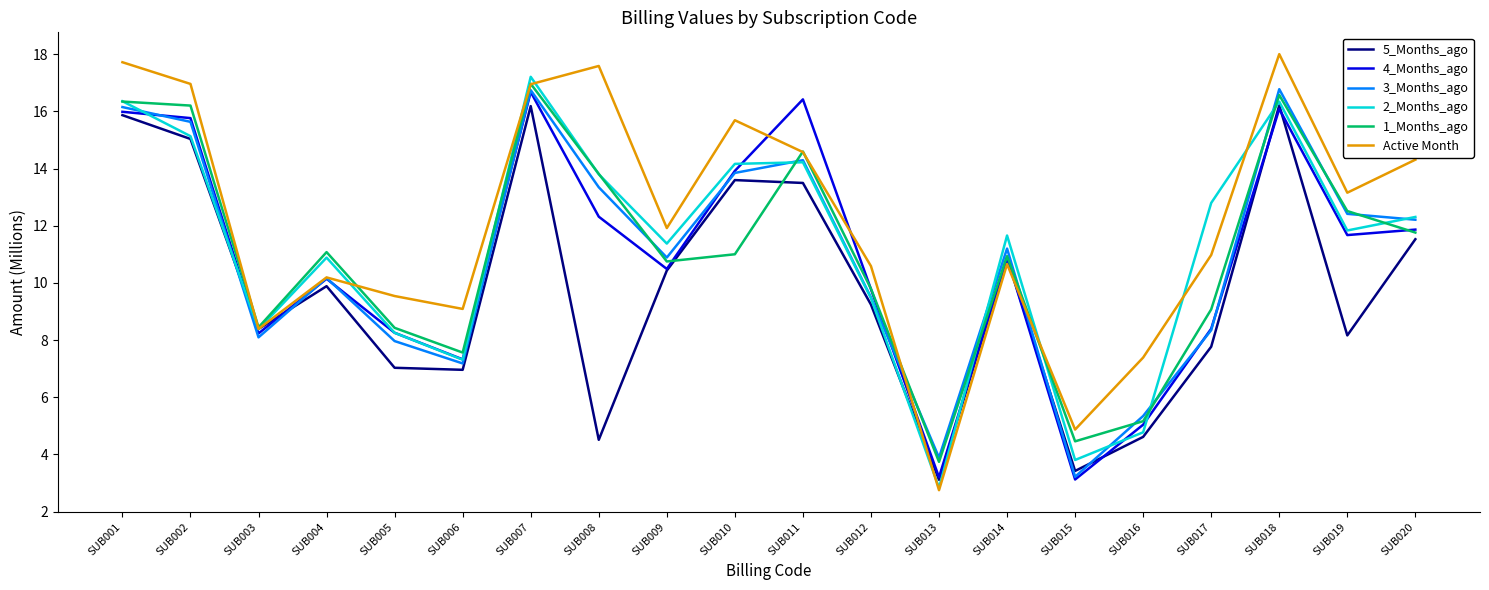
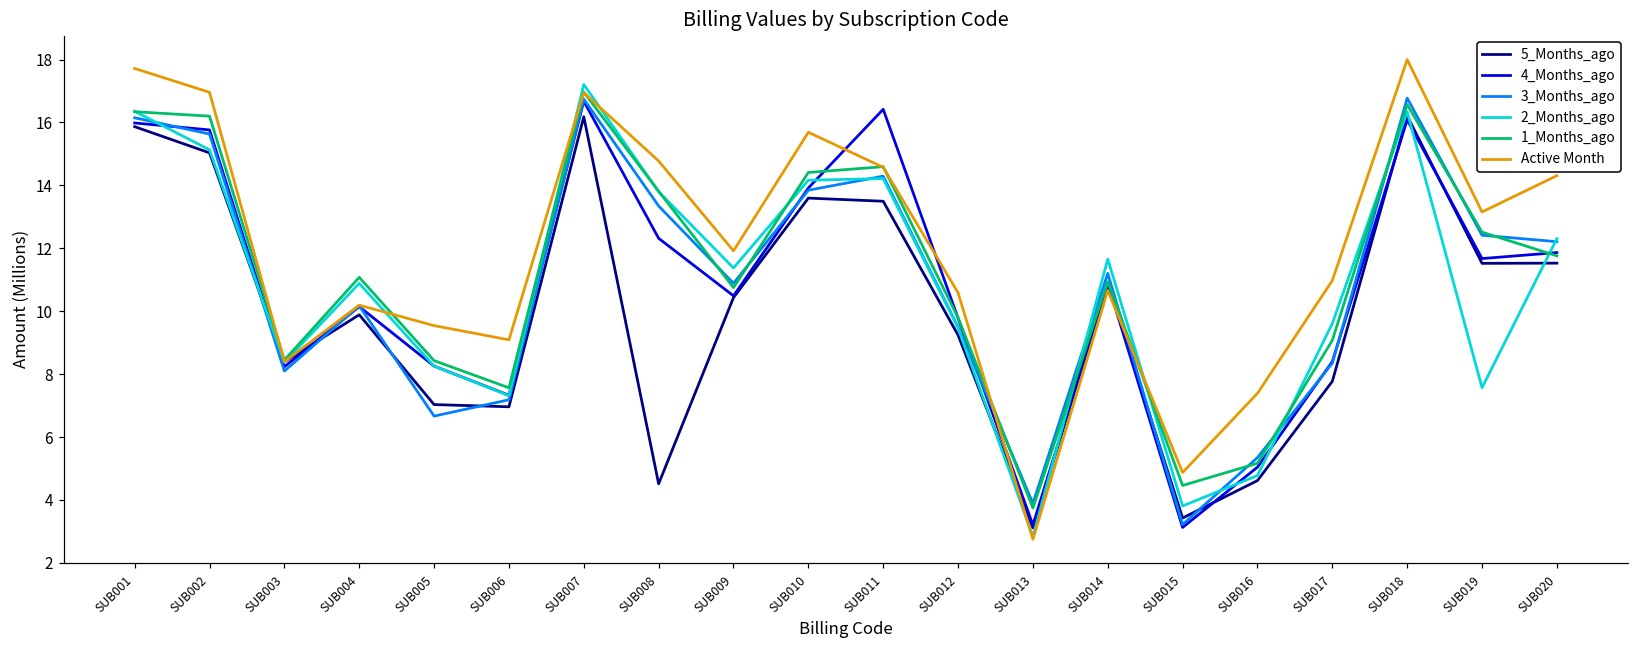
  {
    "5_Months_ago": {
      "SUB001": 15.9,
      "SUB002": 15.0,
      "SUB004": 9.9,
      "SUB005": 7.0,
      "SUB006": 7.0,
      "SUB007": 16.2,
      "SUB008": 4.5,
      "SUB010": 13.6,
      "SUB011": 13.5,
      "SUB012": 9.2,
      "SUB013": 3.1,
      "SUB015": 3.4,
      "SUB016": 4.6,
      "SUB017": 7.8,
      "SUB018": 16.2,
-     "SUB019": 8.2,
+     "SUB019": 11.5,
      "SUB020": 11.5
    },
    "4_Months_ago": {
      "SUB001": 16.0,
      "SUB002": 15.8,
      "SUB003": 8.2,
      "SUB008": 12.3,
      "SUB011": 16.4,
      "SUB013": 3.2,
      "SUB015": 3.1,
      "SUB016": 5.0,
      "SUB018": 16.1,
      "SUB019": 11.7,
      "SUB020": 11.9
    },
    "3_Months_ago": {
      "SUB001": 16.1,
      "SUB002": 15.6,
      "SUB003": 8.1,
-     "SUB005": 8.0,
+     "SUB005": 6.7,
      "SUB006": 7.2,
      "SUB008": 13.3,
      "SUB009": 10.9,
      "SUB013": 3.9,
      "SUB014": 11.2,
      "SUB015": 3.2,
      "SUB016": 5.3,
      "SUB018": 16.8,
      "SUB019": 12.4,
      "SUB020": 12.2
    },
    "2_Months_ago": {
      "SUB002": 15.1,
      "SUB004": 10.9,
      "SUB007": 17.2,
      "SUB009": 11.4,
      "SUB010": 14.2,
      "SUB014": 11.7,
      "SUB015": 3.8,
      "SUB016": 4.8,
-     "SUB017": 12.8,
+     "SUB017": 9.6,
      "SUB018": 16.3,
-     "SUB019": 11.8,
+     "SUB019": 7.6,
      "SUB020": 12.3
    },
    "1_Months_ago": {
      "SUB002": 16.2,
      "SUB004": 11.1,
      "SUB005": 8.4,
      "SUB006": 7.6,
      "SUB009": 10.7,
-     "SUB010": 11.0,
+     "SUB010": 14.4,
      "SUB013": 3.7,
      "SUB015": 4.5,
      "SUB016": 5.2,
      "SUB017": 9.1,
      "SUB018": 16.6,
      "SUB019": 12.5,
      "SUB020": 11.8
    },
    "Active Month": {
      "SUB001": 17.7,
      "SUB002": 17.0,
      "SUB005": 9.5,
      "SUB006": 9.1,
-     "SUB008": 17.6,
+     "SUB008": 14.8,
      "SUB009": 11.9,
      "SUB010": 15.7,
      "SUB012": 10.6,
      "SUB014": 10.7,
      "SUB015": 4.9,
      "SUB016": 7.4,
      "SUB017": 11.0,
      "SUB018": 18.0,
      "SUB019": 13.2,
      "SUB020": 14.3
    }
  }
